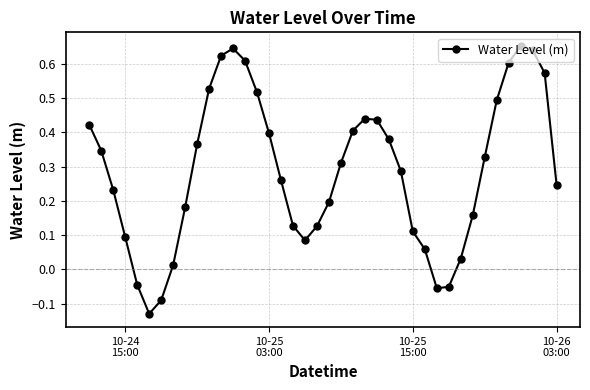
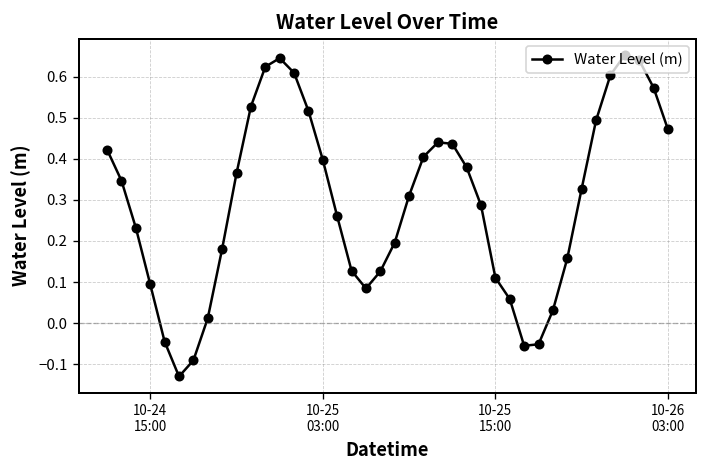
  {
    "10-24 15:00": 0.09,
    "10-25 03:00": 0.40,
    "10-25 15:00": 0.11,
-   "10-26 03:00": 0.25
+   "10-26 03:00": 0.47
  }
